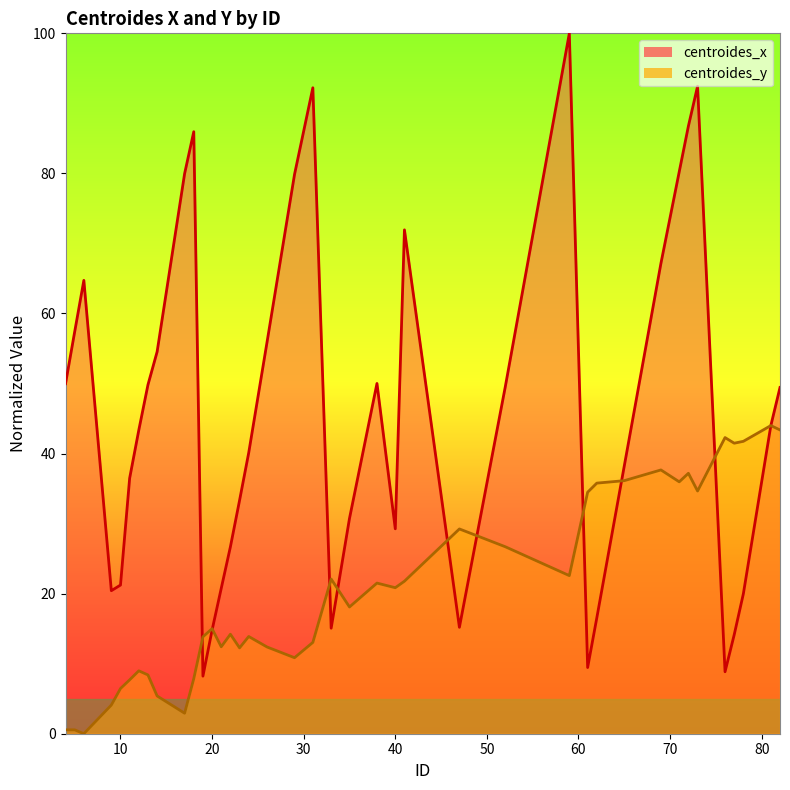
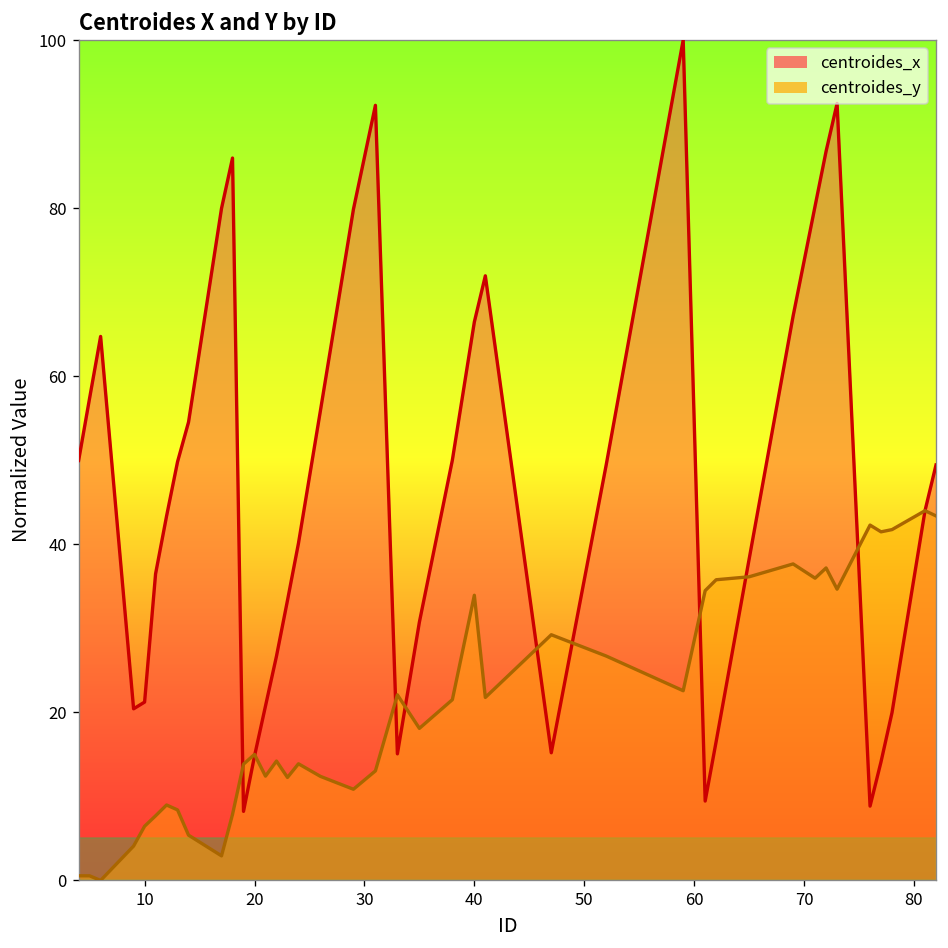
  {
    "centroides_x": {
      "10": 21,
-     "40": 29
+     "40": 66
    },
    "centroides_y": {
      "10": 6,
-     "40": 21
+     "40": 34
    }
  }
